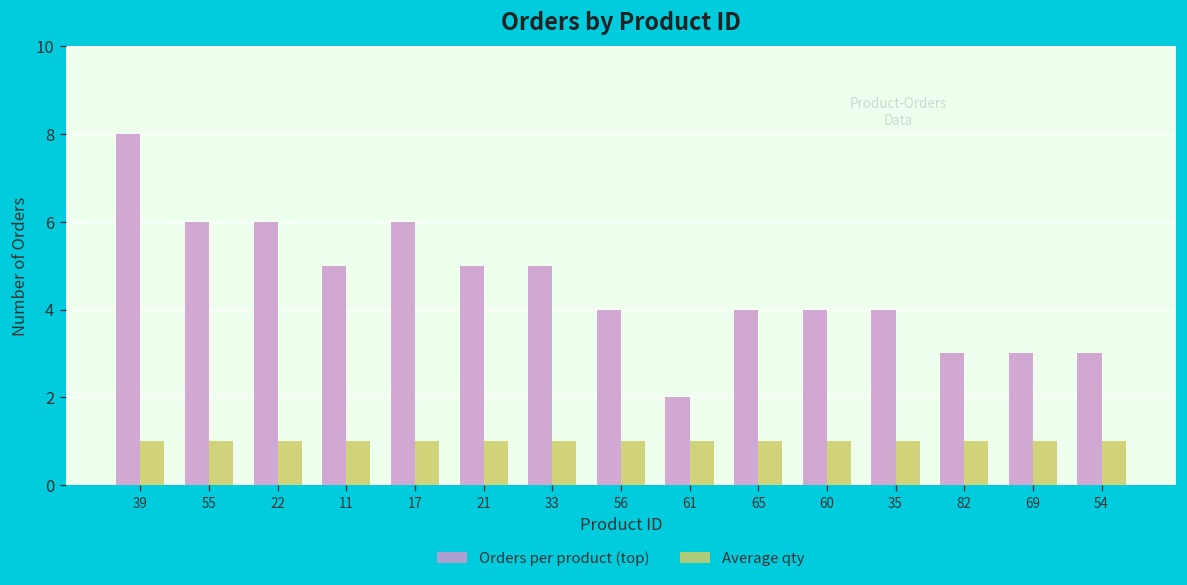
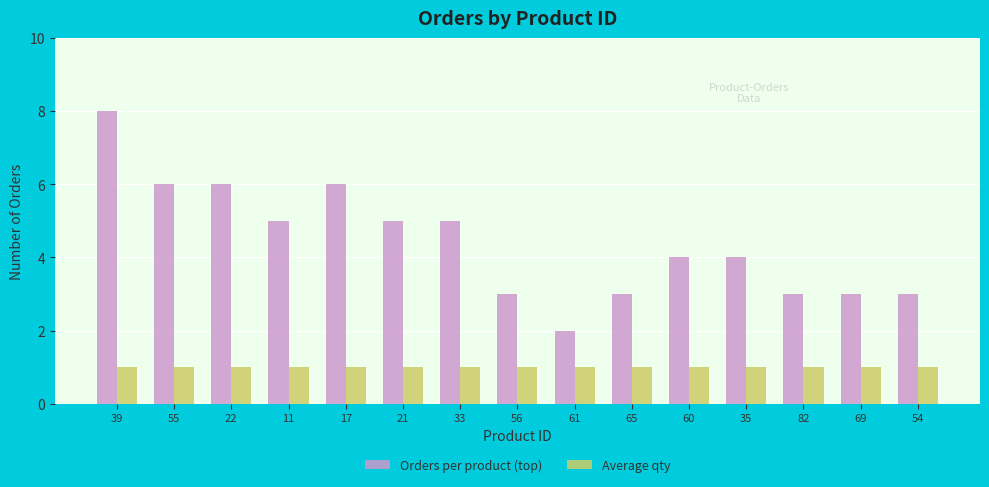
  {
    "Orders per product (top)": {
      "39": 8,
      "55": 6,
      "22": 6,
      "11": 5,
      "17": 6,
      "21": 5,
      "33": 5,
-     "56": 4,
+     "56": 3,
      "61": 2,
-     "65": 4,
+     "65": 3,
      "60": 4,
      "35": 4,
      "82": 3,
      "69": 3,
      "54": 3
    },
    "Average qty": {
      "39": 1,
      "55": 1,
      "22": 1,
      "11": 1,
      "17": 1,
      "21": 1,
      "33": 1,
      "56": 1,
      "61": 1,
      "65": 1,
      "60": 1,
      "35": 1,
      "82": 1,
      "69": 1,
      "54": 1
    }
  }
